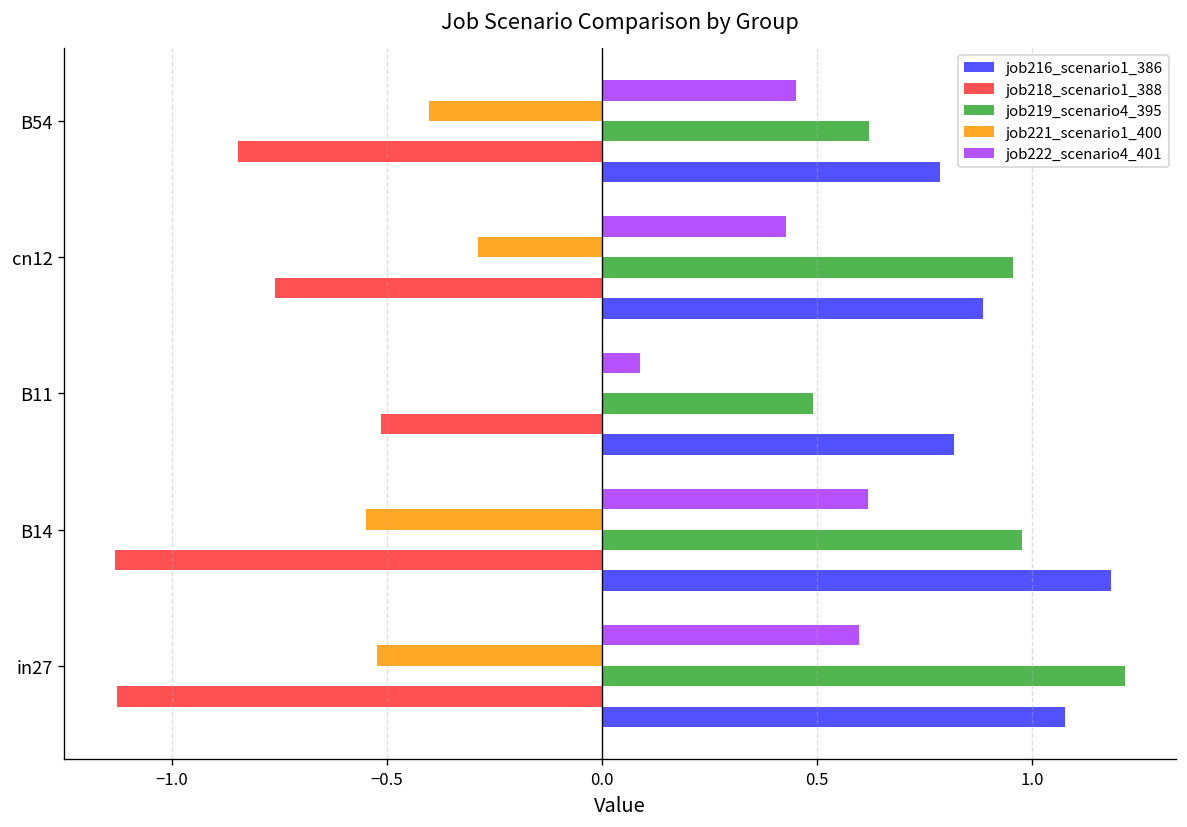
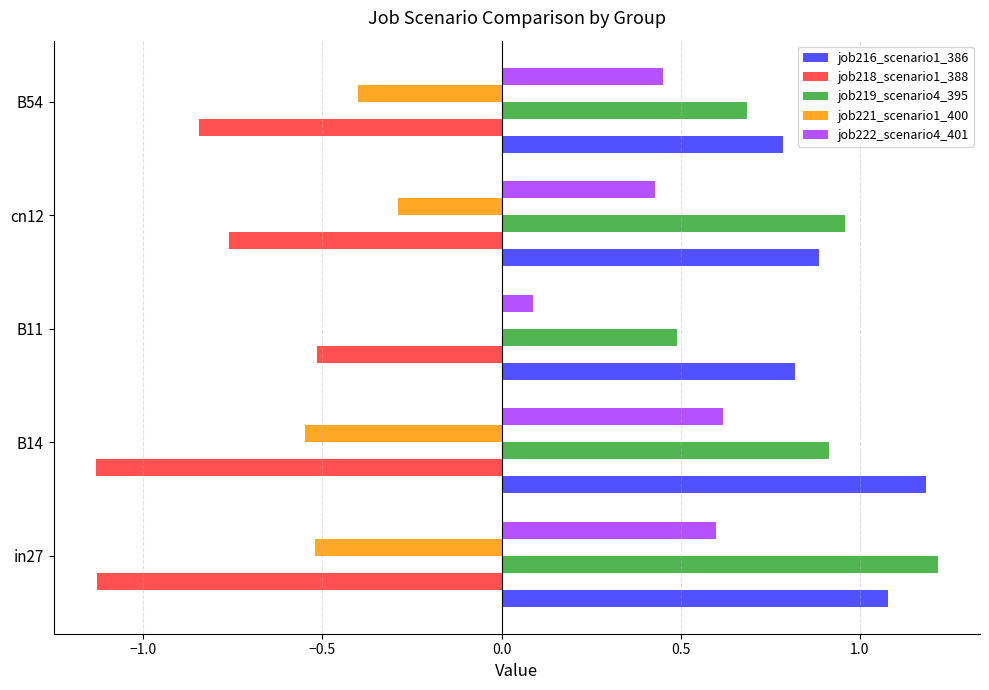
  {
    "job216_scenario1_386": {
      "B54": 0.79,
      "cn12": 0.89,
      "B11": 0.82,
      "B14": 1.18,
      "in27": 1.08
    },
    "job218_scenario1_388": {
      "B54": -0.85,
      "cn12": -0.76,
      "B11": -0.51,
      "B14": -1.13,
      "in27": -1.13
    },
    "job219_scenario4_395": {
-     "B54": 0.62,
+     "B54": 0.68,
      "cn12": 0.96,
      "B11": 0.49,
-     "B14": 0.98,
+     "B14": 0.91,
      "in27": 1.22
    },
    "job221_scenario1_400": {
      "B54": -0.40,
      "cn12": -0.29,
      "B11": 0.00,
      "B14": -0.55,
      "in27": -0.52
    },
    "job222_scenario4_401": {
      "B54": 0.45,
      "cn12": 0.43,
      "B11": 0.09,
      "B14": 0.62,
      "in27": 0.60
    }
  }
